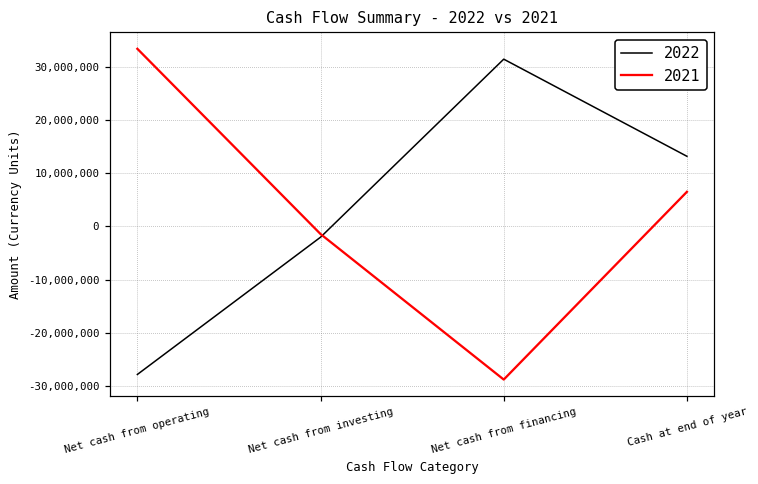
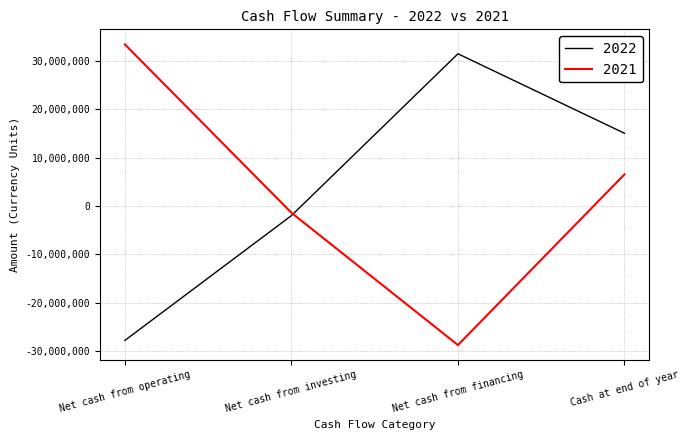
  {
    "2022": {
      "Net cash from operating": "-28,000,000",
      "Net cash from investing": "-2,000,000",
      "Net cash from financing": "31,000,000",
-     "Cash at end of year": "13,000,000"
+     "Cash at end of year": "15,000,000"
    },
    "2021": {
      "Net cash from operating": "33,000,000",
      "Net cash from investing": "-1,000,000",
      "Net cash from financing": "-29,000,000",
      "Cash at end of year": "7,000,000"
    }
  }
